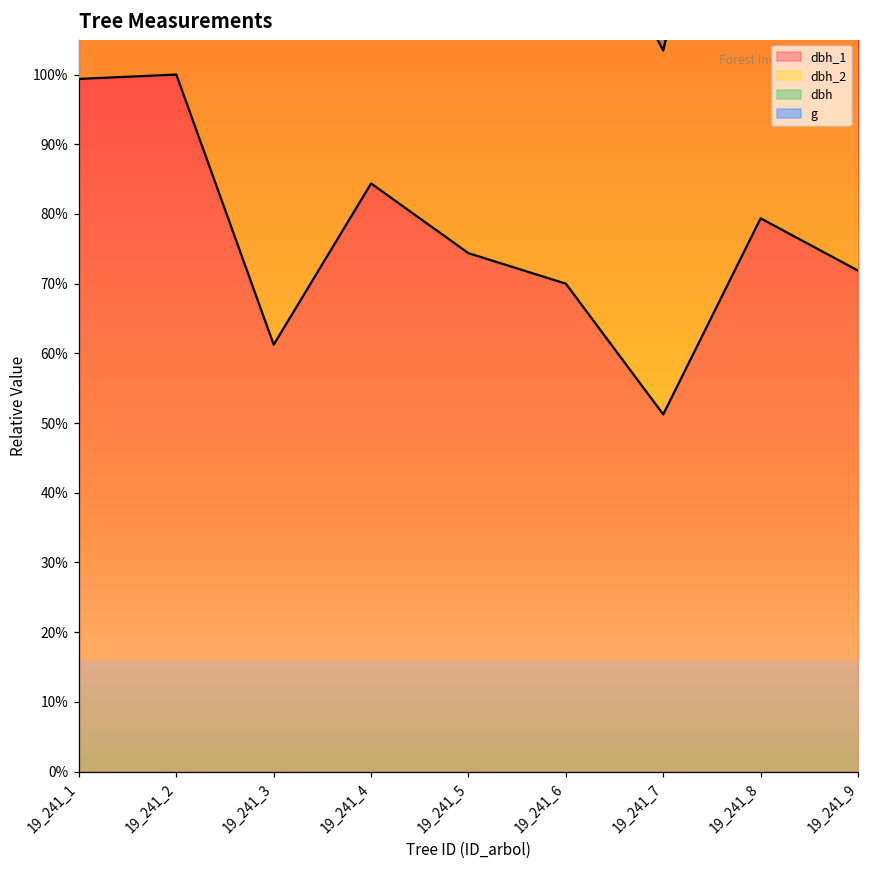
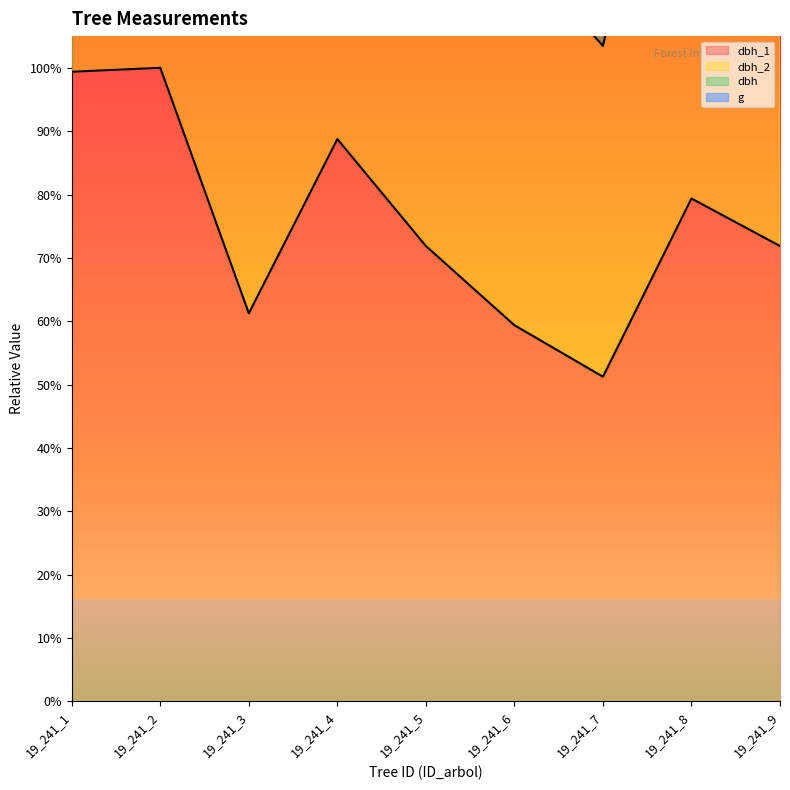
  {
    "dbh_1": {
      "19_241_1": "99%",
      "19_241_2": "100%",
      "19_241_3": "61%",
-     "19_241_4": "84%",
-     "19_241_5": "74%",
-     "19_241_6": "70%",
+     "19_241_4": "89%",
+     "19_241_5": "72%",
+     "19_241_6": "59%",
      "19_241_7": "51%",
      "19_241_8": "79%",
      "19_241_9": "72%"
    },
    "dbh_2": {
      "19_241_7": "52%"
    }
  }
